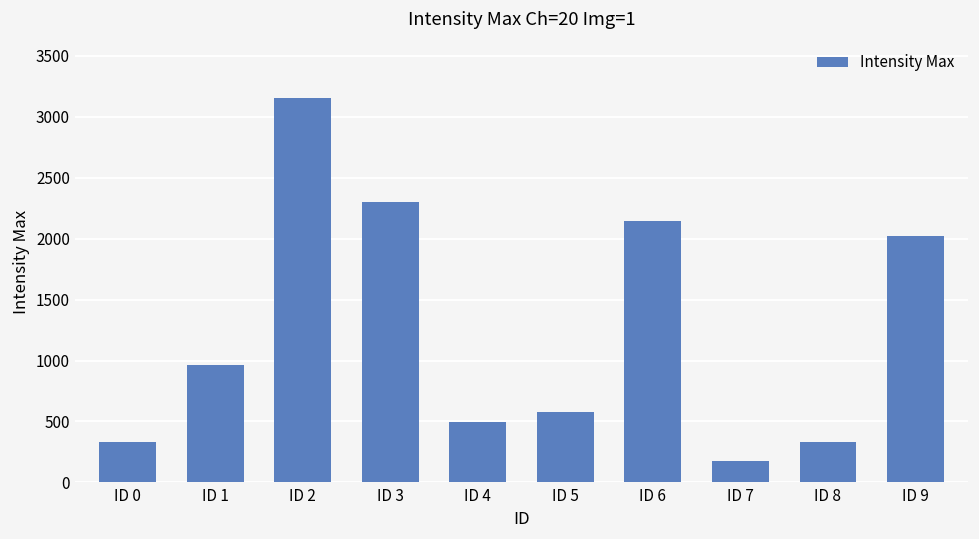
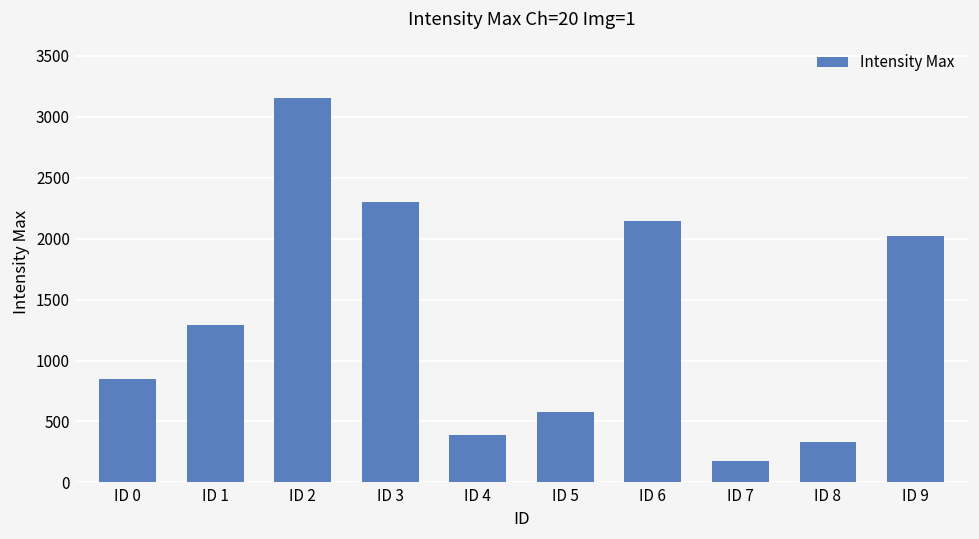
  {
-   "ID 0": 330,
-   "ID 1": 960,
+   "ID 0": 850,
+   "ID 1": 1290,
    "ID 2": 3150,
    "ID 3": 2300,
-   "ID 4": 500,
+   "ID 4": 390,
    "ID 5": 570,
    "ID 6": 2150,
    "ID 7": 180,
    "ID 8": 330,
    "ID 9": 2020
  }
